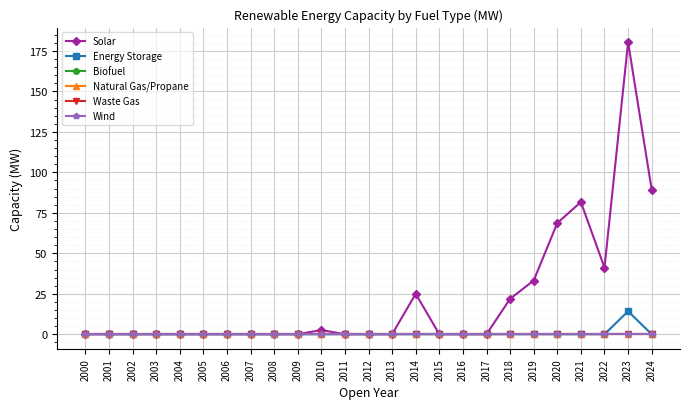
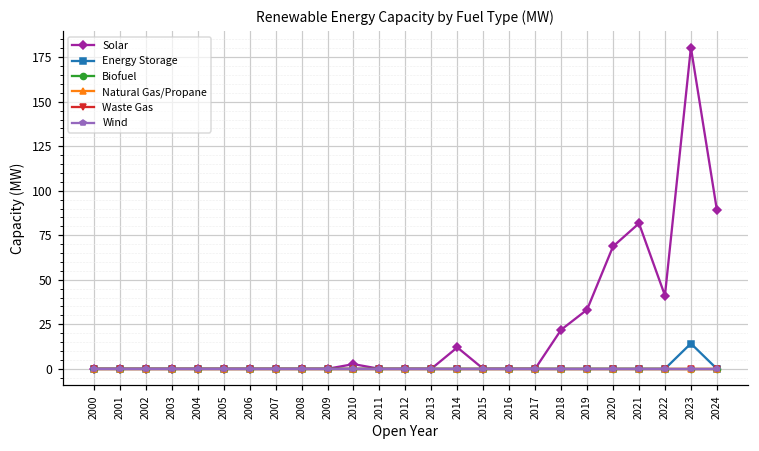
  {
    "Solar": {
      "2010": 3,
-     "2014": 25,
+     "2014": 12,
      "2018": 22,
      "2019": 33,
      "2020": 69,
      "2021": 82,
      "2022": 41,
      "2023": 180,
      "2024": 89
    },
    "Energy Storage": {
      "2023": 14
    },
    "Wind": {
      "2023": 0
    }
  }
